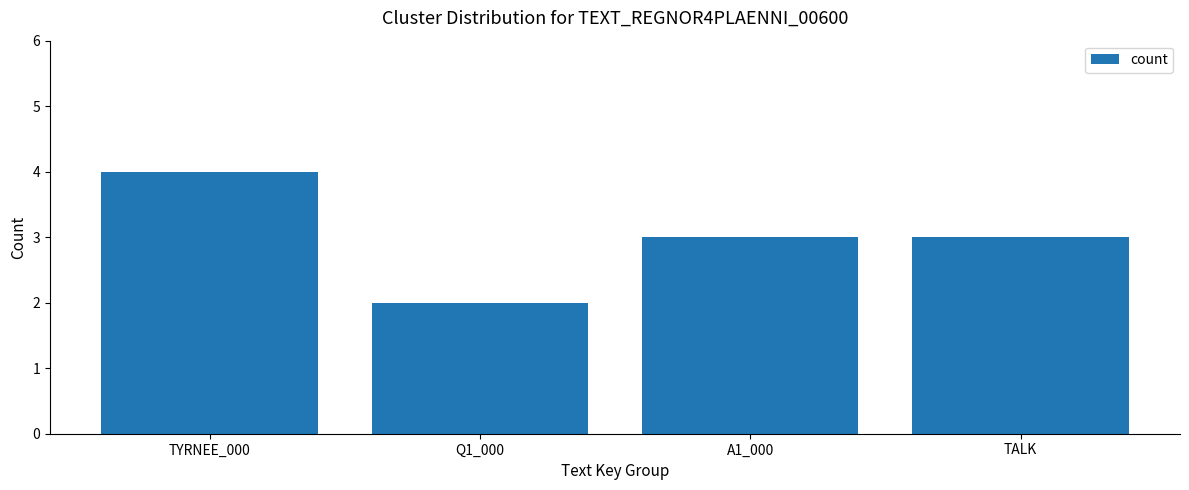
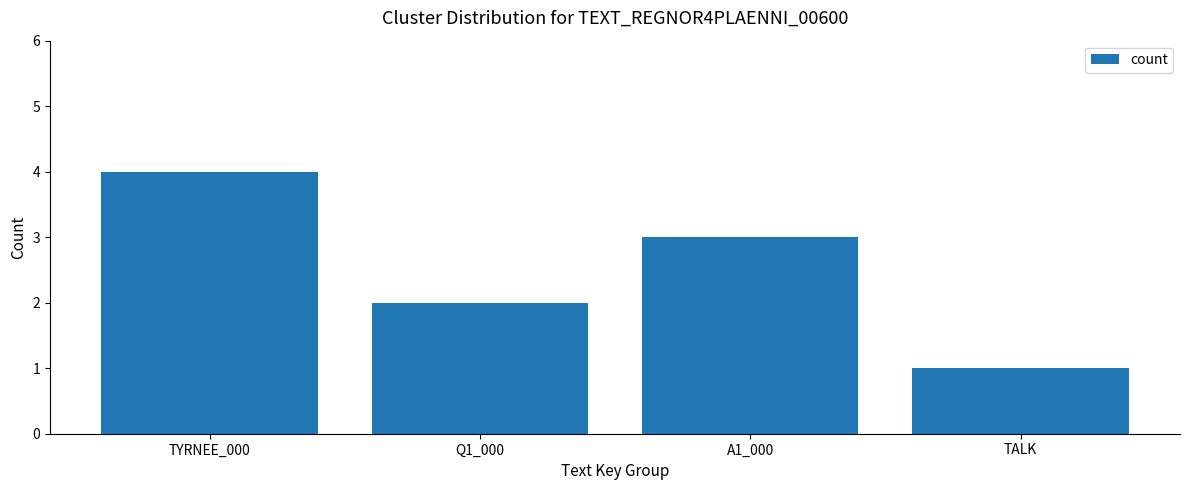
  {
    "TYRNEE_000": 4,
    "Q1_000": 2,
    "A1_000": 3,
-   "TALK": 3
+   "TALK": 1
  }
